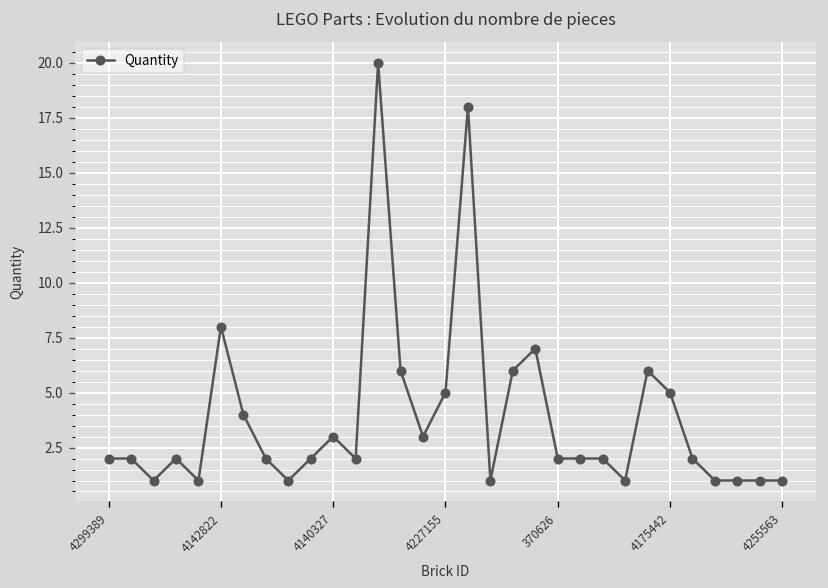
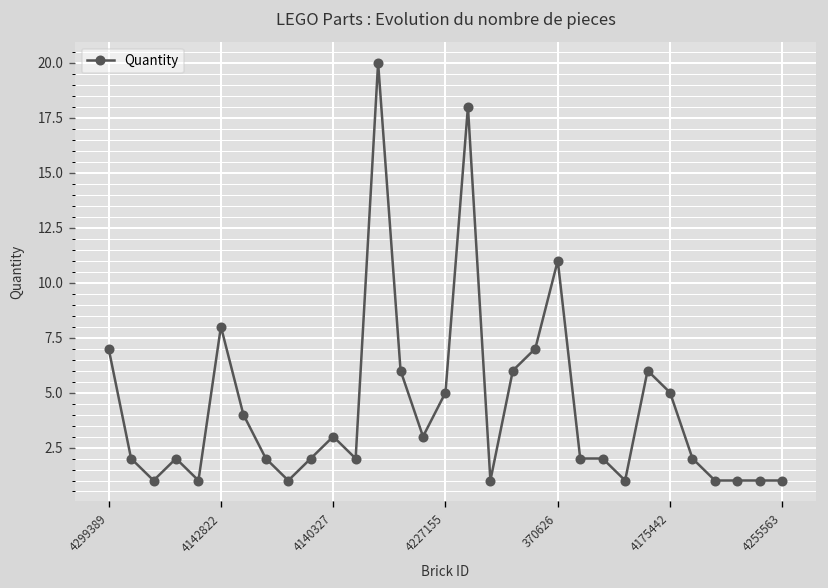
  {
-   "4299389": 2,
+   "4299389": 7,
    "4142822": 8,
    "4140327": 3,
    "4227155": 5,
-   "370626": 2,
+   "370626": 11,
    "4175442": 5,
    "4255563": 1
  }
